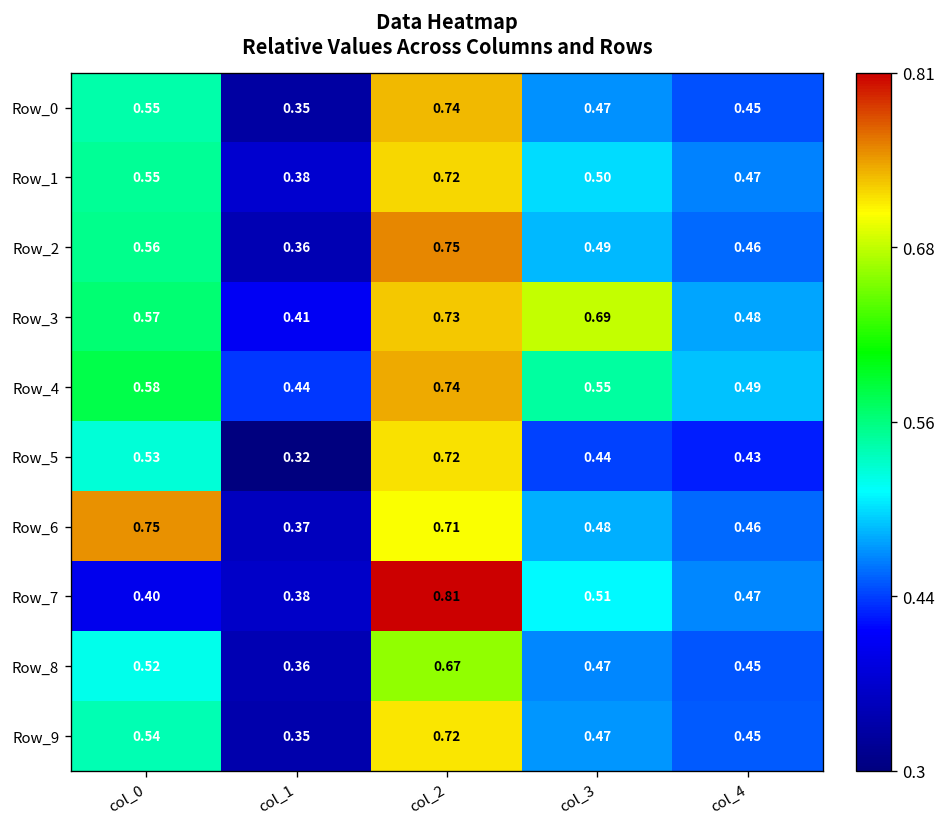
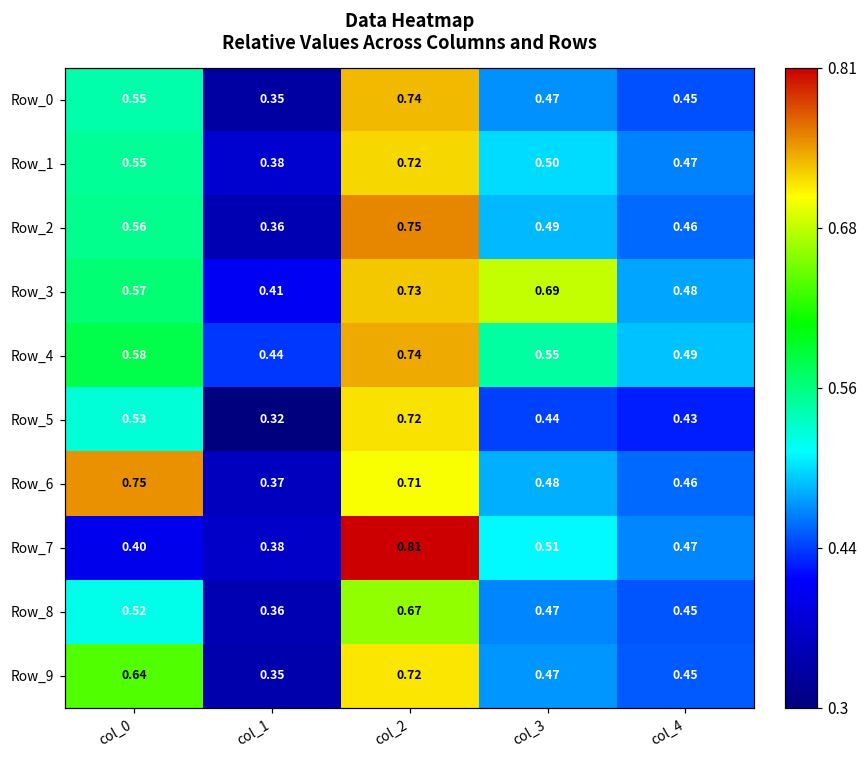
  {
    "Row_0": {
      "col_0": 0.55,
      "col_1": 0.35,
      "col_2": 0.74,
      "col_3": 0.47,
      "col_4": 0.45
    },
    "Row_1": {
      "col_0": 0.55,
      "col_1": 0.38,
      "col_2": 0.72,
      "col_3": 0.50,
      "col_4": 0.47
    },
    "Row_2": {
      "col_0": 0.56,
      "col_1": 0.36,
      "col_2": 0.75,
      "col_3": 0.49,
      "col_4": 0.46
    },
    "Row_3": {
      "col_0": 0.57,
      "col_1": 0.41,
      "col_2": 0.73,
      "col_3": 0.69,
      "col_4": 0.48
    },
    "Row_4": {
      "col_0": 0.58,
      "col_1": 0.44,
      "col_2": 0.74,
      "col_3": 0.55,
      "col_4": 0.49
    },
    "Row_5": {
      "col_0": 0.53,
      "col_1": 0.32,
      "col_2": 0.72,
      "col_3": 0.44,
      "col_4": 0.43
    },
    "Row_6": {
      "col_0": 0.75,
      "col_1": 0.37,
      "col_2": 0.71,
      "col_3": 0.48,
      "col_4": 0.46
    },
    "Row_7": {
      "col_0": 0.40,
      "col_1": 0.38,
      "col_2": 0.81,
      "col_3": 0.51,
      "col_4": 0.47
    },
    "Row_8": {
      "col_0": 0.52,
      "col_1": 0.36,
      "col_2": 0.67,
      "col_3": 0.47,
      "col_4": 0.45
    },
    "Row_9": {
-     "col_0": 0.54,
+     "col_0": 0.64,
      "col_1": 0.35,
      "col_2": 0.72,
      "col_3": 0.47,
      "col_4": 0.45
    }
  }
